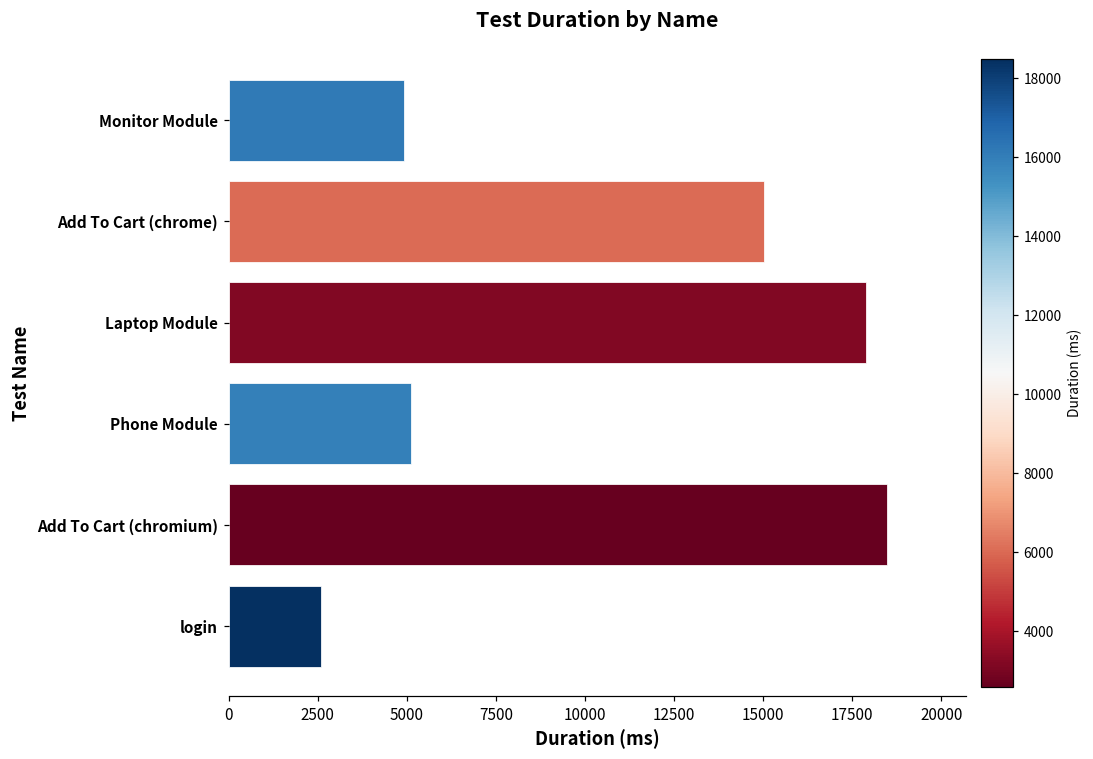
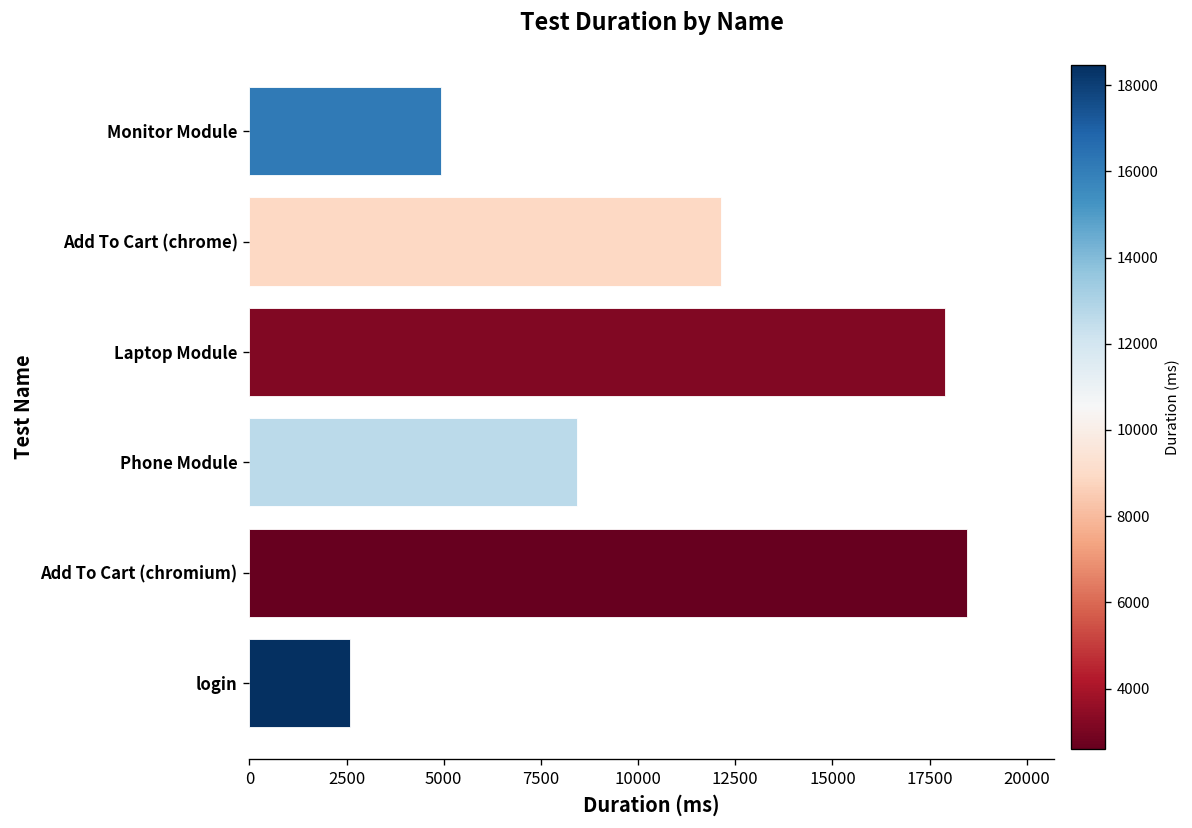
  {
    "Monitor Module": 4900,
-   "Add To Cart (chrome)": 15000,
+   "Add To Cart (chrome)": 12100,
    "Laptop Module": 17900,
-   "Phone Module": 5100,
+   "Phone Module": 8400,
    "Add To Cart (chromium)": 18500,
    "login": 2600
  }
